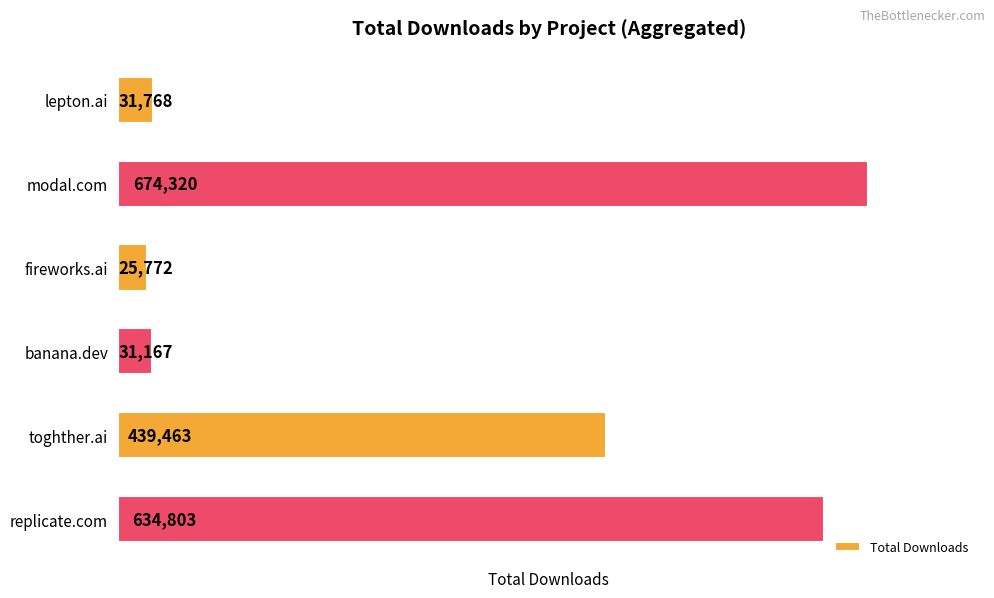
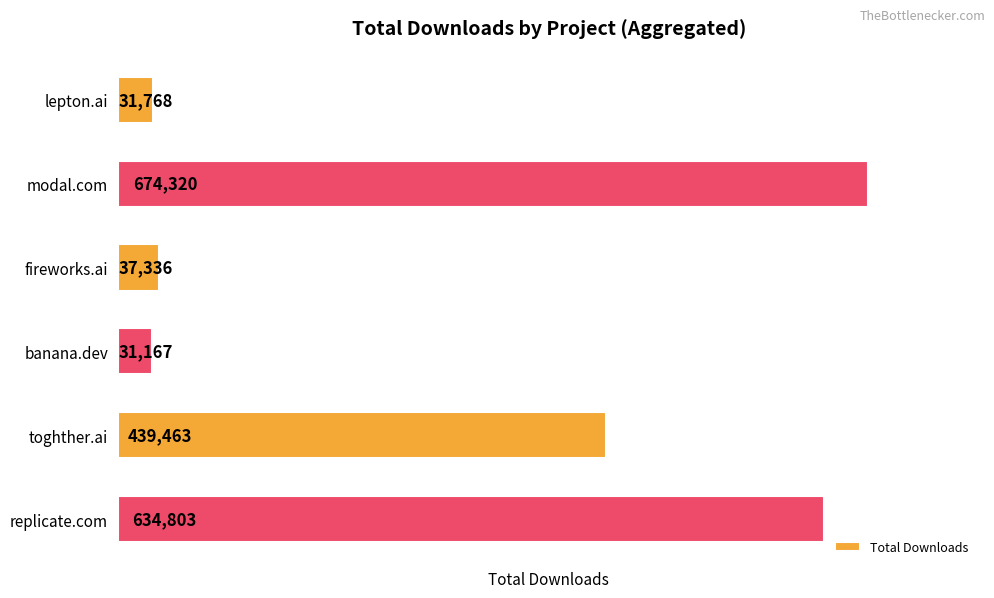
  {
    "lepton.ai": "31,768",
    "modal.com": "674,320",
-   "fireworks.ai": "25,772",
+   "fireworks.ai": "37,336",
    "banana.dev": "31,167",
    "toghther.ai": "439,463",
    "replicate.com": "634,803"
  }
